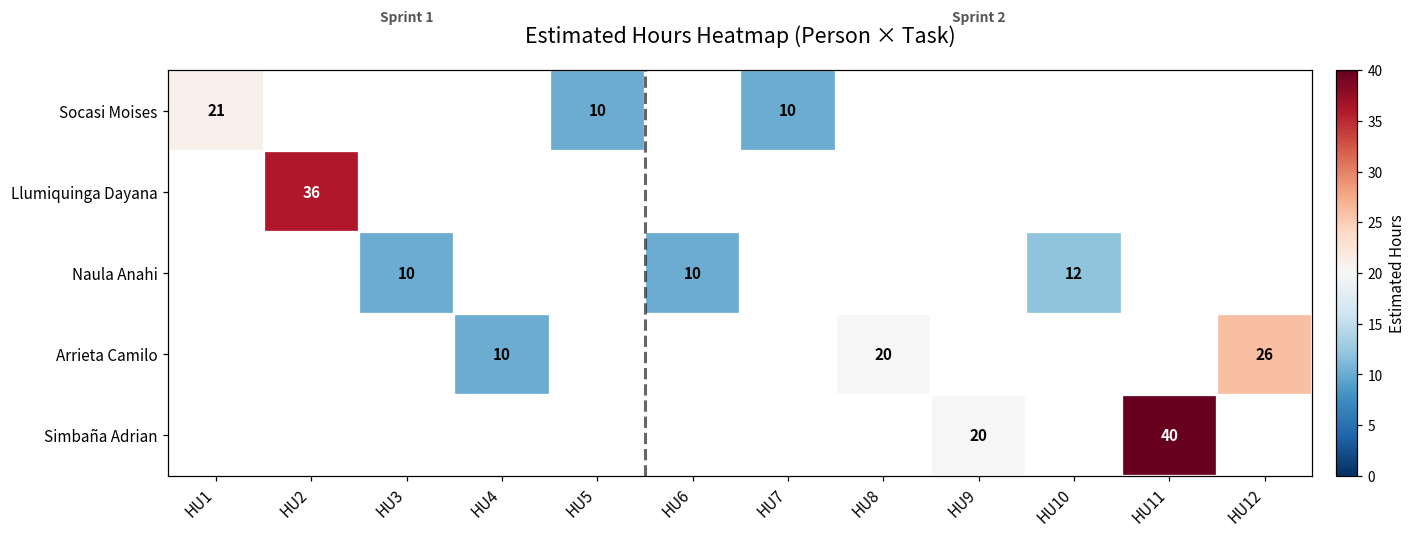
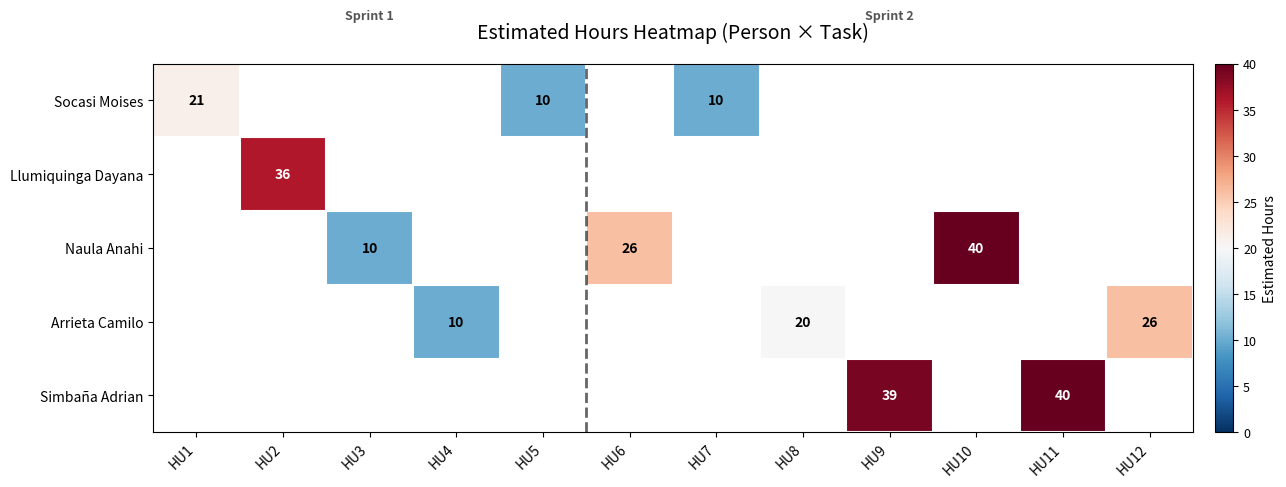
  {
    "Socasi Moises": {
      "HU1": 21,
      "HU5": 10,
      "HU7": 10
    },
    "Llumiquinga Dayana": {
      "HU2": 36
    },
    "Naula Anahi": {
      "HU3": 10,
-     "HU6": 10,
-     "HU10": 12
+     "HU6": 26,
+     "HU10": 40
    },
    "Arrieta Camilo": {
      "HU4": 10,
      "HU8": 20,
      "HU12": 26
    },
    "Simbaña Adrian": {
-     "HU9": 20,
+     "HU9": 39,
      "HU11": 40
    }
  }
